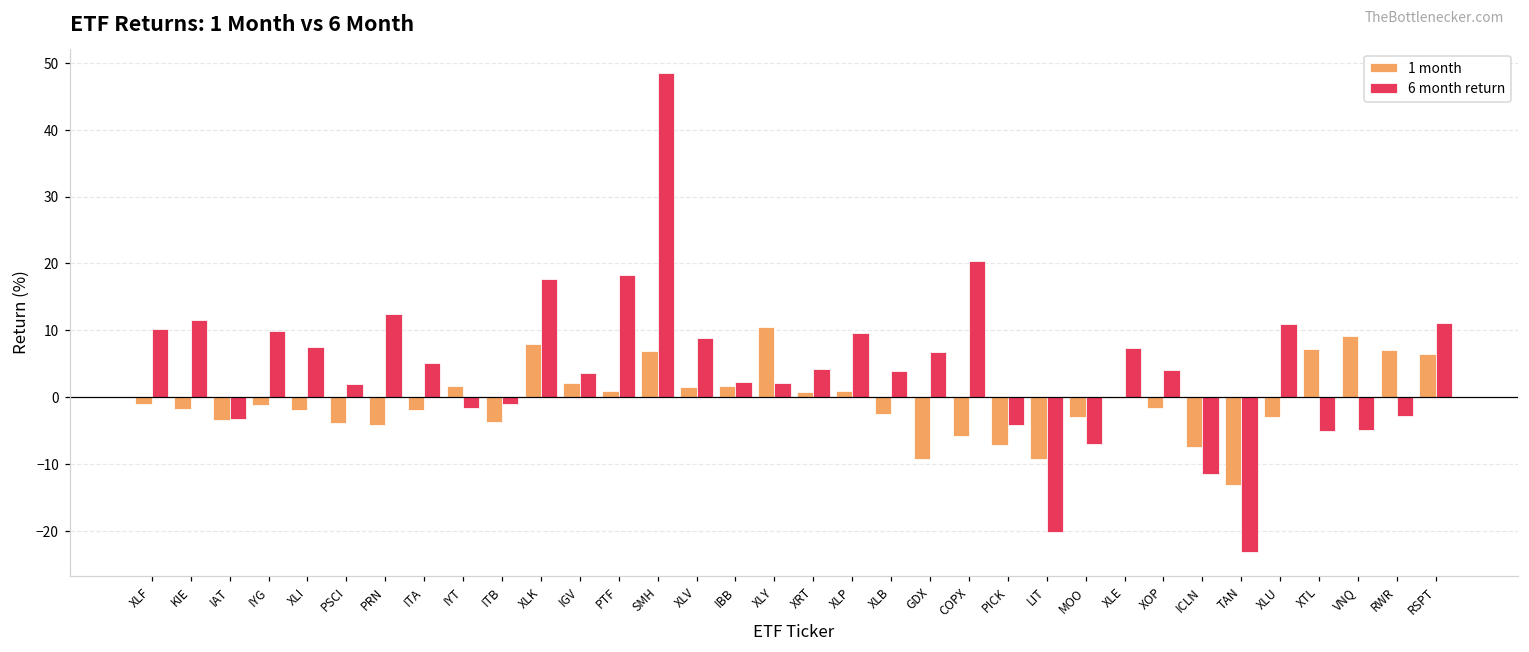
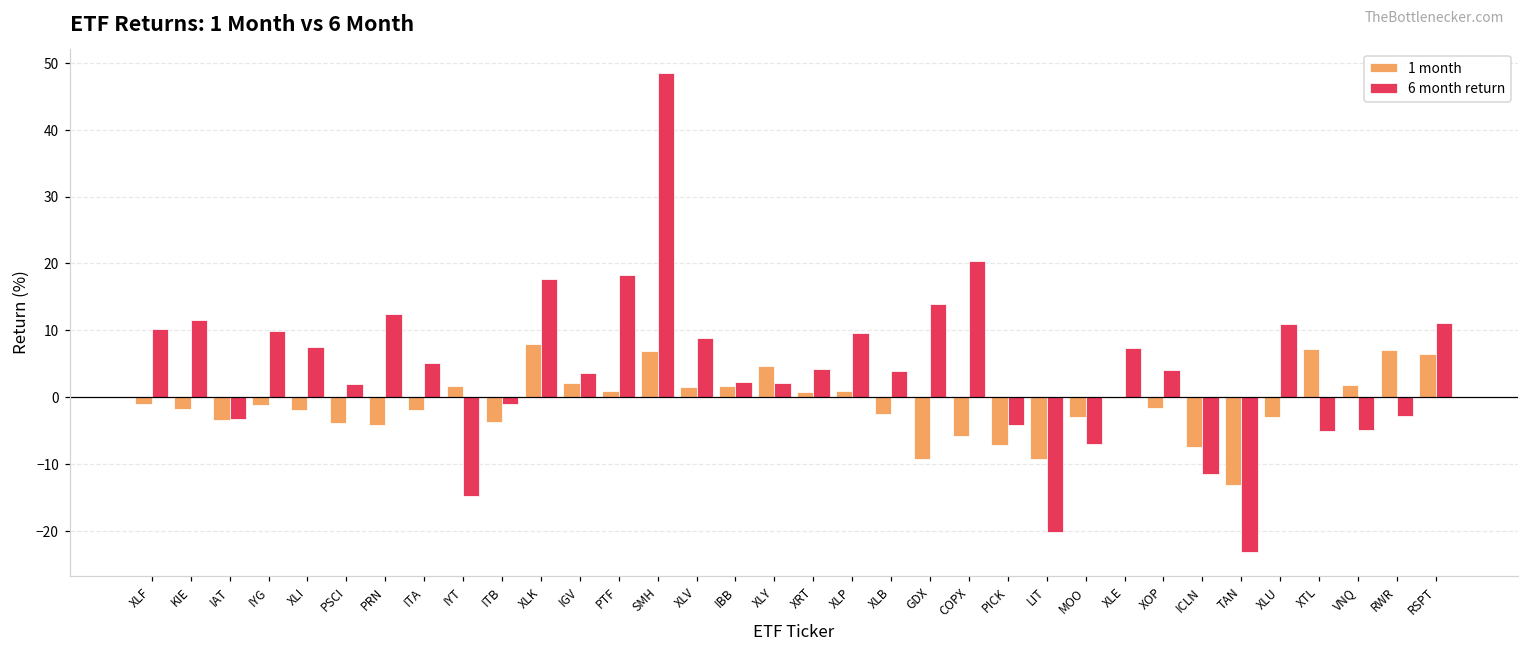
  {
    "1 month": {
      "XLF": -1,
      "KIE": -2,
      "IAT": -3,
      "IYG": -1,
      "XLI": -2,
      "PSCI": -4,
      "PRN": -4,
      "ITA": -2,
      "IYT": 2,
      "ITB": -4,
      "XLK": 8,
      "IGV": 2,
      "PTF": 1,
      "SMH": 7,
      "XLV": 2,
      "IBB": 2,
-     "XLY": 10,
+     "XLY": 5,
      "XRT": 1,
      "XLP": 1,
      "XLB": -3,
      "GDX": -9,
      "COPX": -6,
      "PICK": -7,
      "LIT": -9,
      "MOO": -3,
      "XOP": -2,
      "ICLN": -8,
      "TAN": -13,
      "XLU": -3,
      "XTL": 7,
-     "VNQ": 9,
+     "VNQ": 2,
      "RWR": 7,
      "RSPT": 6
    },
    "6 month return": {
      "XLF": 10,
      "KIE": 11,
      "IAT": -3,
      "IYG": 10,
      "XLI": 8,
      "PSCI": 2,
      "PRN": 12,
      "ITA": 5,
-     "IYT": -2,
+     "IYT": -15,
      "ITB": -1,
      "XLK": 18,
      "IGV": 4,
      "PTF": 18,
      "SMH": 49,
      "XLV": 9,
      "IBB": 2,
      "XLY": 2,
      "XRT": 4,
      "XLP": 10,
      "XLB": 4,
-     "GDX": 7,
+     "GDX": 14,
      "COPX": 20,
      "PICK": -4,
      "LIT": -20,
      "MOO": -7,
      "XLE": 7,
      "XOP": 4,
      "ICLN": -12,
      "TAN": -23,
      "XLU": 11,
      "XTL": -5,
      "VNQ": -5,
      "RWR": -3,
      "RSPT": 11
    }
  }
